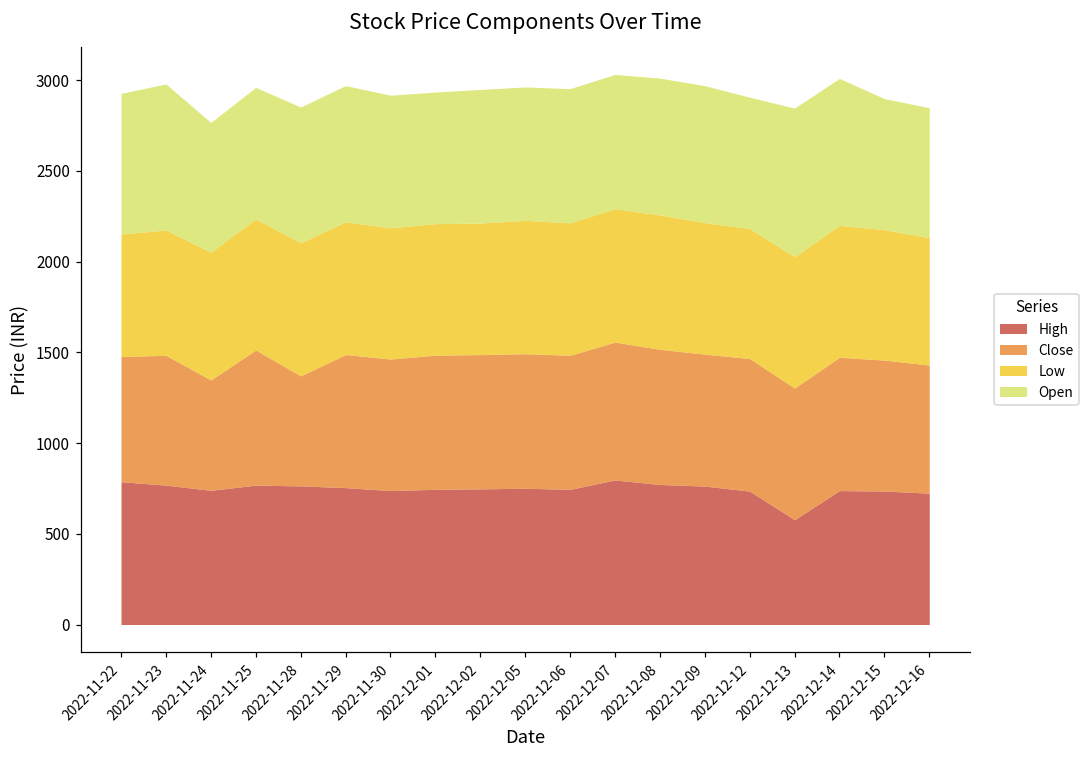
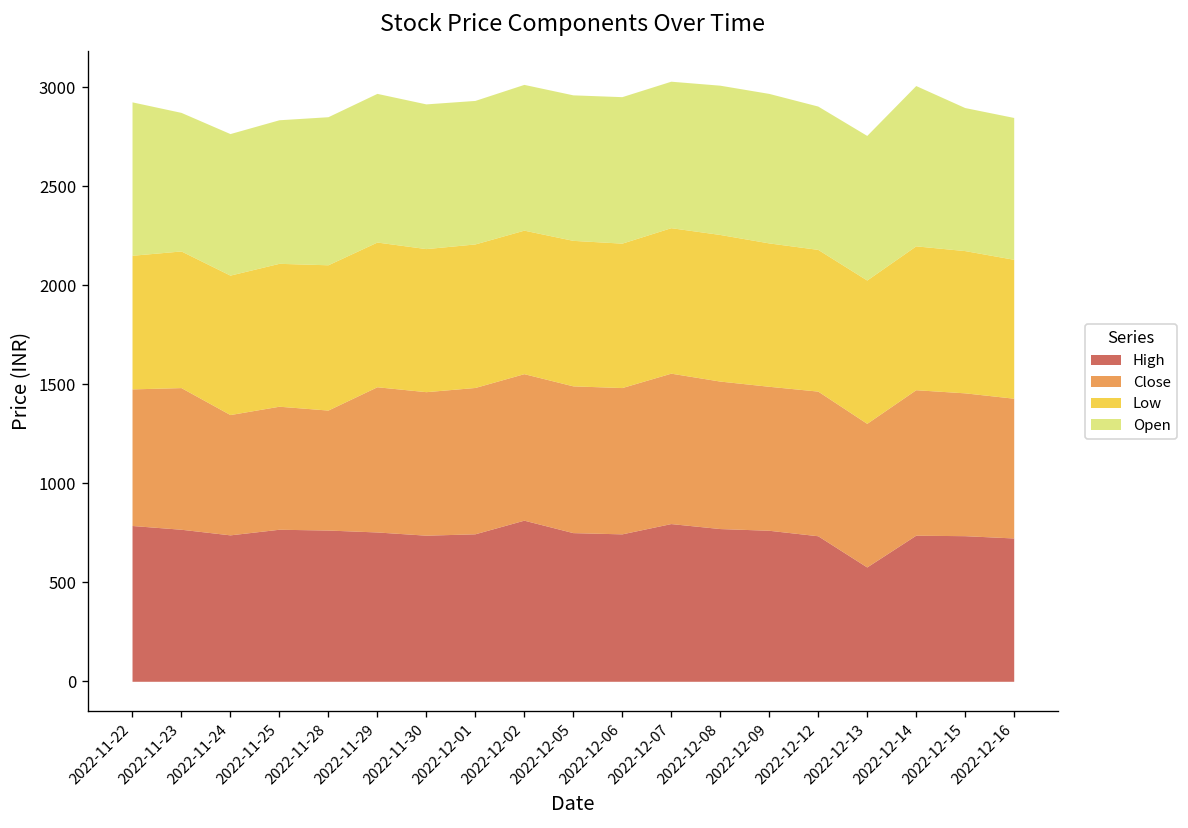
  {
    "High": {
      "2022-11-22": 790,
      "2022-11-23": 770,
      "2022-11-24": 740,
      "2022-11-25": 770,
      "2022-11-28": 760,
      "2022-11-29": 750,
      "2022-11-30": 740,
      "2022-12-01": 750,
-     "2022-12-02": 750,
+     "2022-12-02": 810,
      "2022-12-05": 750,
      "2022-12-06": 740,
      "2022-12-07": 800,
      "2022-12-08": 770,
      "2022-12-09": 760,
      "2022-12-12": 740,
      "2022-12-13": 580,
      "2022-12-14": 740,
      "2022-12-15": 740,
      "2022-12-16": 720
    },
    "Close": {
      "2022-11-22": 690,
      "2022-11-23": 720,
      "2022-11-24": 610,
-     "2022-11-25": 750,
+     "2022-11-25": 620,
      "2022-11-28": 610,
      "2022-11-29": 730,
      "2022-11-30": 720,
      "2022-12-01": 740,
      "2022-12-02": 740,
      "2022-12-05": 740,
      "2022-12-06": 740,
      "2022-12-07": 760,
      "2022-12-08": 750,
      "2022-12-09": 730,
      "2022-12-12": 730,
      "2022-12-13": 730,
      "2022-12-14": 730,
      "2022-12-15": 720,
      "2022-12-16": 710
    },
    "Low": {
      "2022-11-22": 680,
      "2022-11-23": 690,
      "2022-11-24": 700,
      "2022-11-25": 720,
      "2022-11-28": 730,
      "2022-11-29": 730,
      "2022-11-30": 720,
      "2022-12-01": 730,
      "2022-12-02": 730,
      "2022-12-05": 740,
      "2022-12-06": 730,
      "2022-12-07": 740,
      "2022-12-08": 740,
      "2022-12-09": 720,
      "2022-12-12": 720,
      "2022-12-13": 720,
      "2022-12-14": 730,
      "2022-12-15": 720,
      "2022-12-16": 700
    },
    "Open": {
      "2022-11-22": 780,
-     "2022-11-23": 810,
+     "2022-11-23": 700,
      "2022-11-24": 720,
      "2022-11-25": 730,
      "2022-11-28": 750,
      "2022-11-29": 750,
      "2022-11-30": 730,
      "2022-12-01": 730,
      "2022-12-02": 740,
      "2022-12-05": 740,
      "2022-12-06": 740,
      "2022-12-07": 740,
      "2022-12-08": 750,
      "2022-12-09": 760,
      "2022-12-12": 720,
-     "2022-12-13": 820,
+     "2022-12-13": 730,
      "2022-12-14": 810,
      "2022-12-15": 720,
      "2022-12-16": 720
    }
  }
